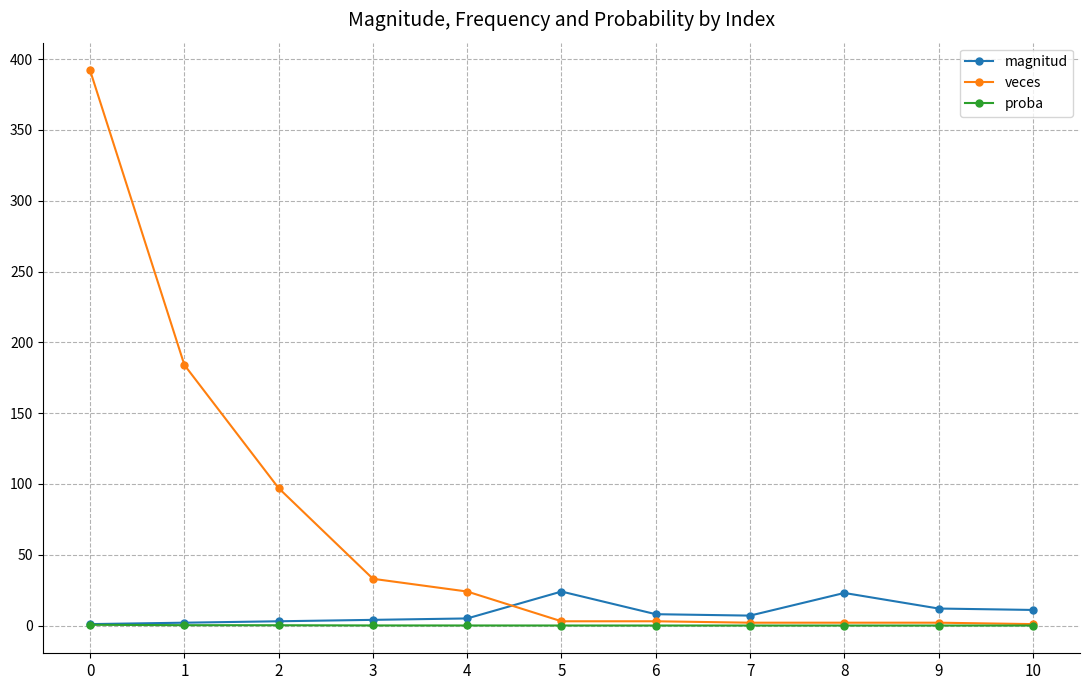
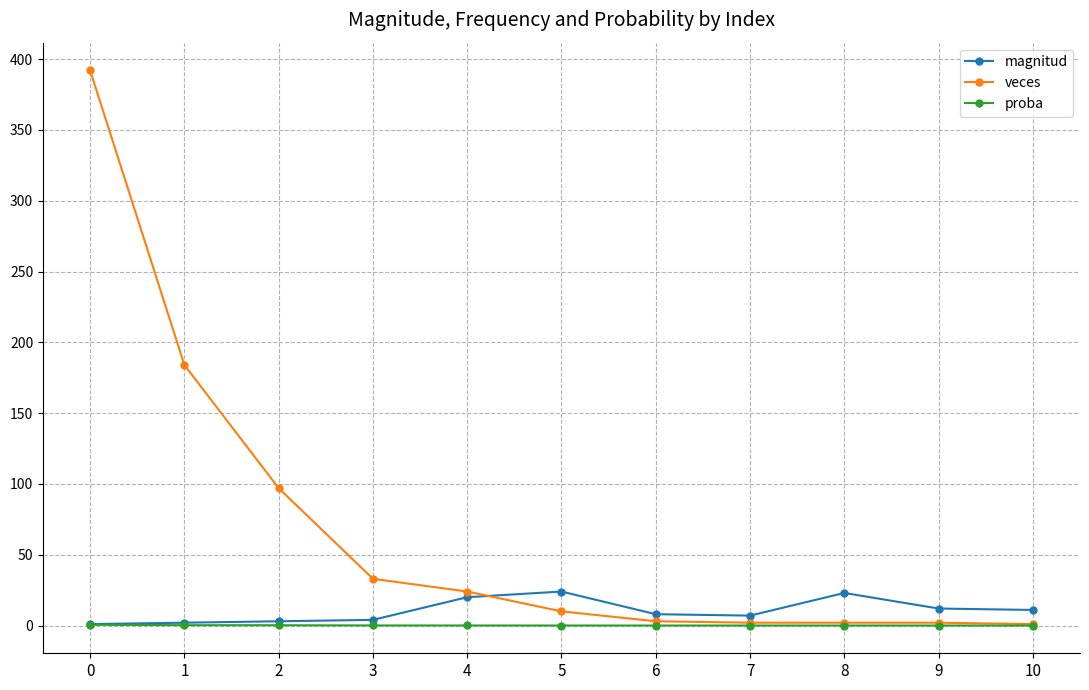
  {
    "magnitud": {
      "2": 3,
      "3": 4,
-     "4": 5,
+     "4": 20,
      "5": 24,
      "6": 8,
      "7": 7,
      "8": 23,
      "9": 12,
      "10": 11
    },
    "veces": {
      "0": 392,
      "1": 184,
      "2": 97,
      "3": 33,
      "4": 24,
-     "5": 3,
+     "5": 10,
      "6": 3,
      "7": 2,
      "8": 2,
      "9": 2
    },
    "proba": {
      "2": 0,
      "3": 0,
      "4": 0,
      "5": 0,
      "6": 0,
      "7": 0,
      "8": 0,
      "9": 0
    }
  }
